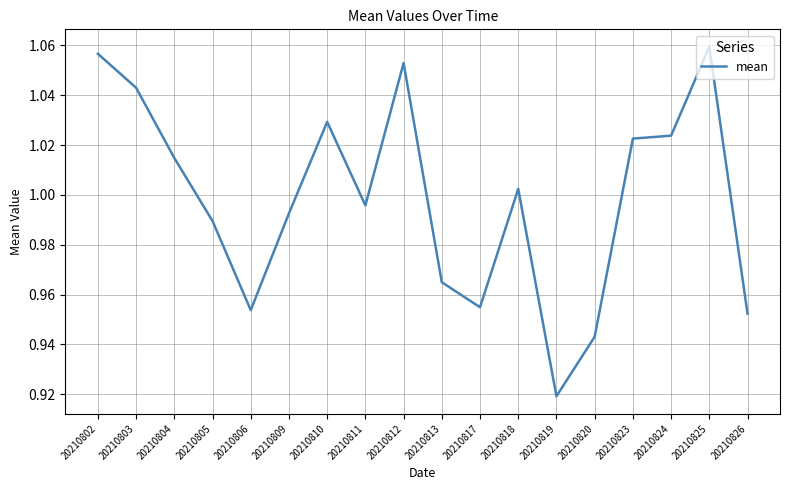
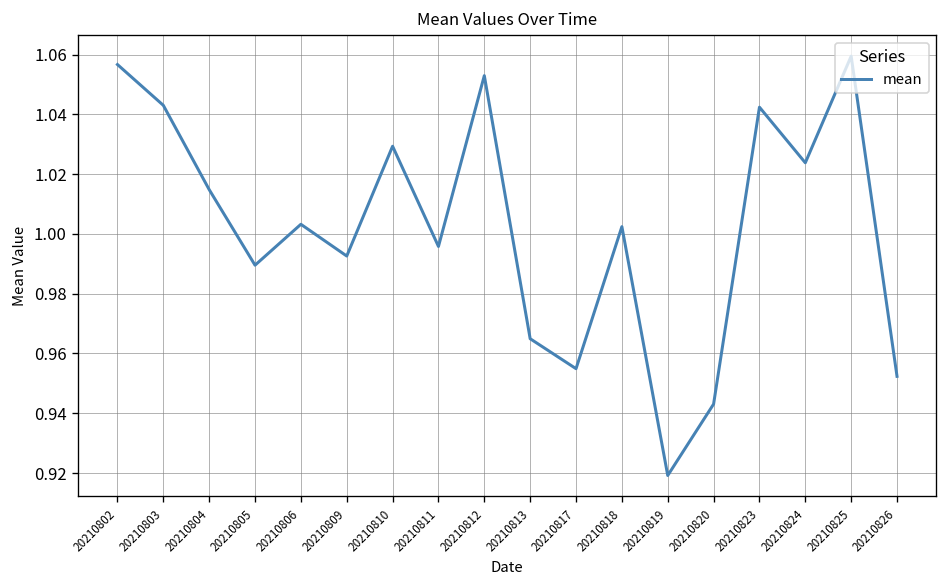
  {
    "20210802": 1.057,
    "20210803": 1.043,
    "20210804": 1.015,
    "20210805": 0.990,
-   "20210806": 0.954,
+   "20210806": 1.003,
    "20210809": 0.993,
    "20210810": 1.029,
    "20210811": 0.996,
    "20210812": 1.053,
    "20210813": 0.965,
    "20210817": 0.955,
    "20210818": 1.002,
    "20210819": 0.919,
    "20210820": 0.943,
-   "20210823": 1.023,
+   "20210823": 1.042,
    "20210824": 1.024,
    "20210826": 0.952
  }
